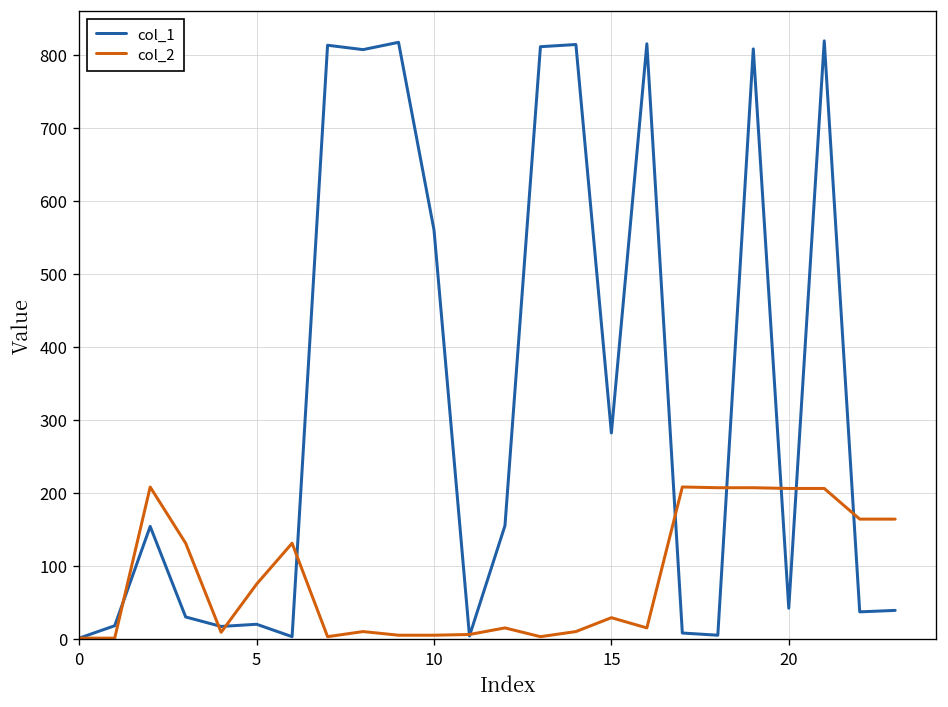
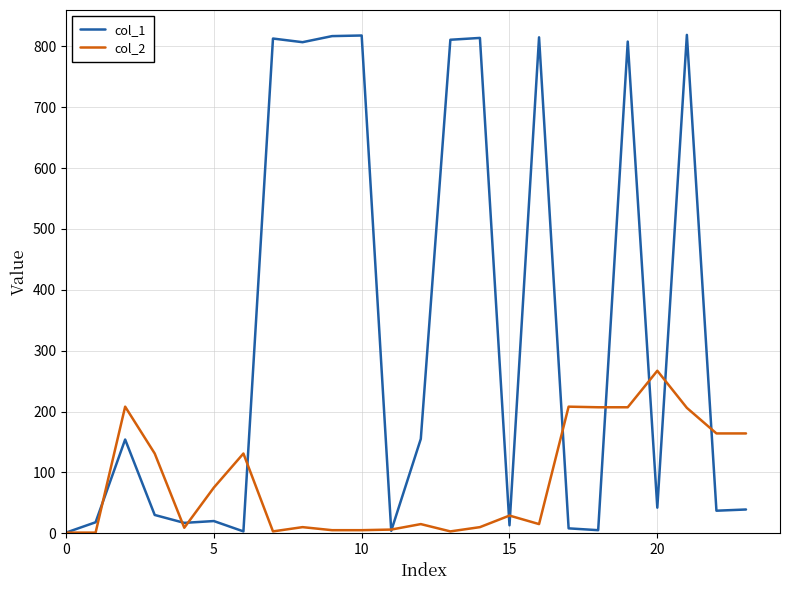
  {
    "col_1": {
      "5": 20,
-     "10": 560,
-     "15": 280,
+     "10": 820,
+     "15": 10,
      "20": 40
    },
    "col_2": {
      "5": 80,
      "10": 10,
      "15": 30,
-     "20": 210
+     "20": 270
    }
  }
